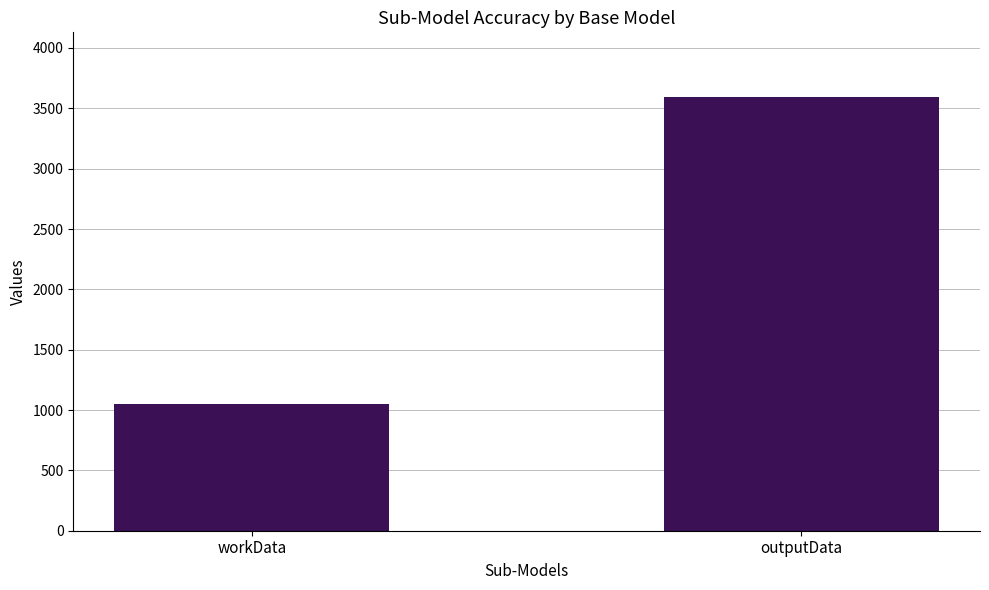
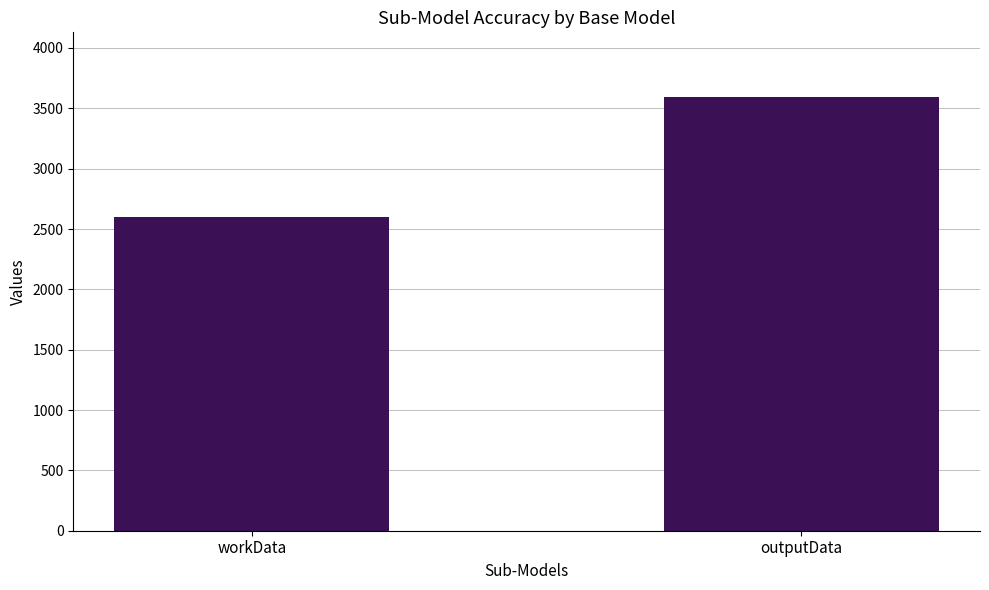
  {
-   "workData": 1050,
+   "workData": 2600,
    "outputData": 3590
  }
